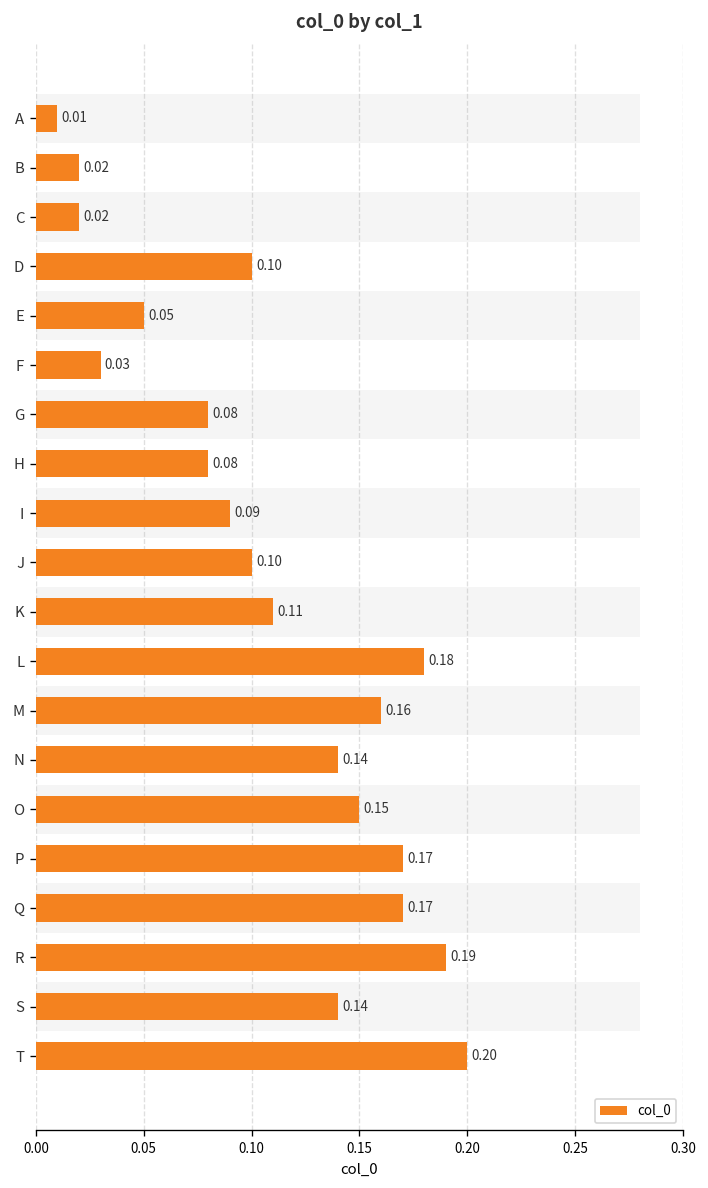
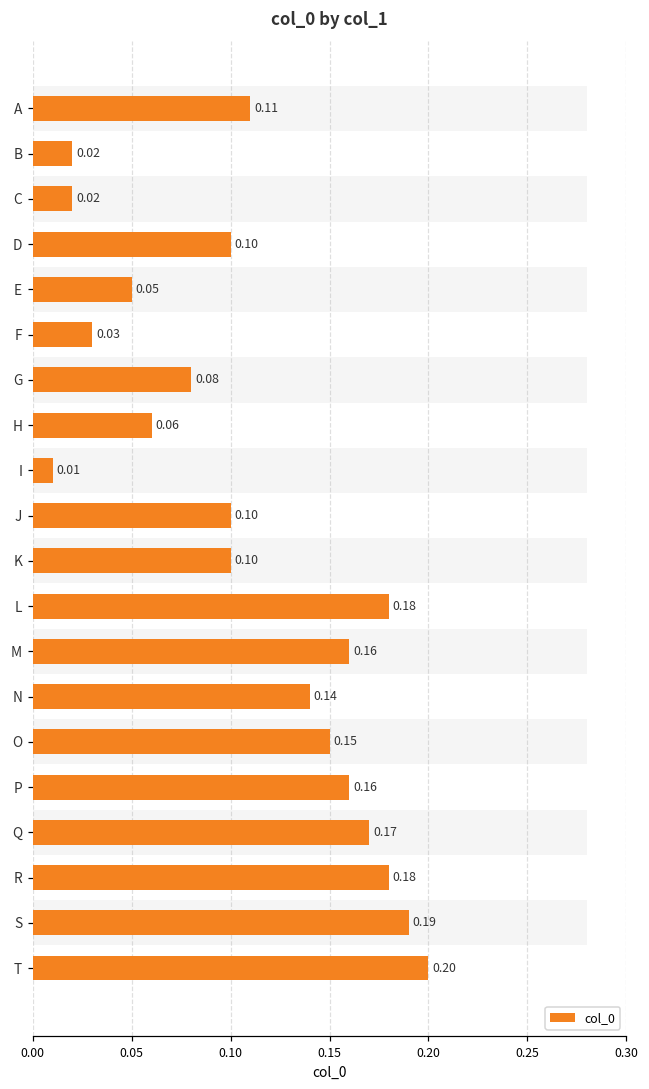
  {
    "col_0": {
-     "A": 0.01,
-     "H": 0.08,
-     "I": 0.09,
-     "K": 0.11,
-     "P": 0.17,
-     "R": 0.19,
-     "S": 0.14
+     "A": 0.11,
+     "H": 0.06,
+     "I": 0.01,
+     "K": 0.10,
+     "P": 0.16,
+     "R": 0.18,
+     "S": 0.19
    }
  }
